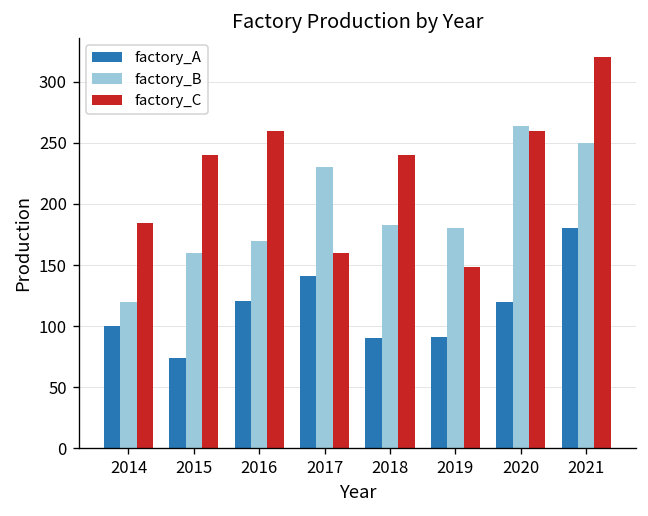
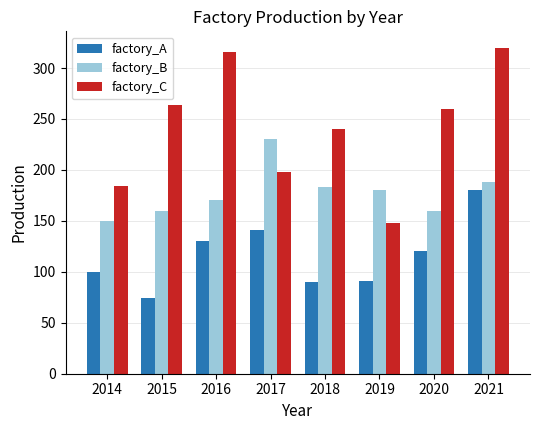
  {
    "factory_A": {
      "2014": 100,
      "2015": 74,
-     "2016": 121,
+     "2016": 130,
      "2017": 141,
      "2018": 90,
      "2019": 91,
      "2020": 120,
      "2021": 180
    },
    "factory_B": {
-     "2014": 120,
+     "2014": 150,
      "2015": 160,
      "2016": 170,
      "2017": 230,
      "2018": 183,
      "2019": 180,
-     "2020": 264,
-     "2021": 250
+     "2020": 160,
+     "2021": 188
    },
    "factory_C": {
      "2014": 184,
-     "2015": 240,
-     "2016": 260,
-     "2017": 160,
+     "2015": 264,
+     "2016": 316,
+     "2017": 198,
      "2018": 240,
      "2019": 148,
      "2020": 260,
      "2021": 320
    }
  }
